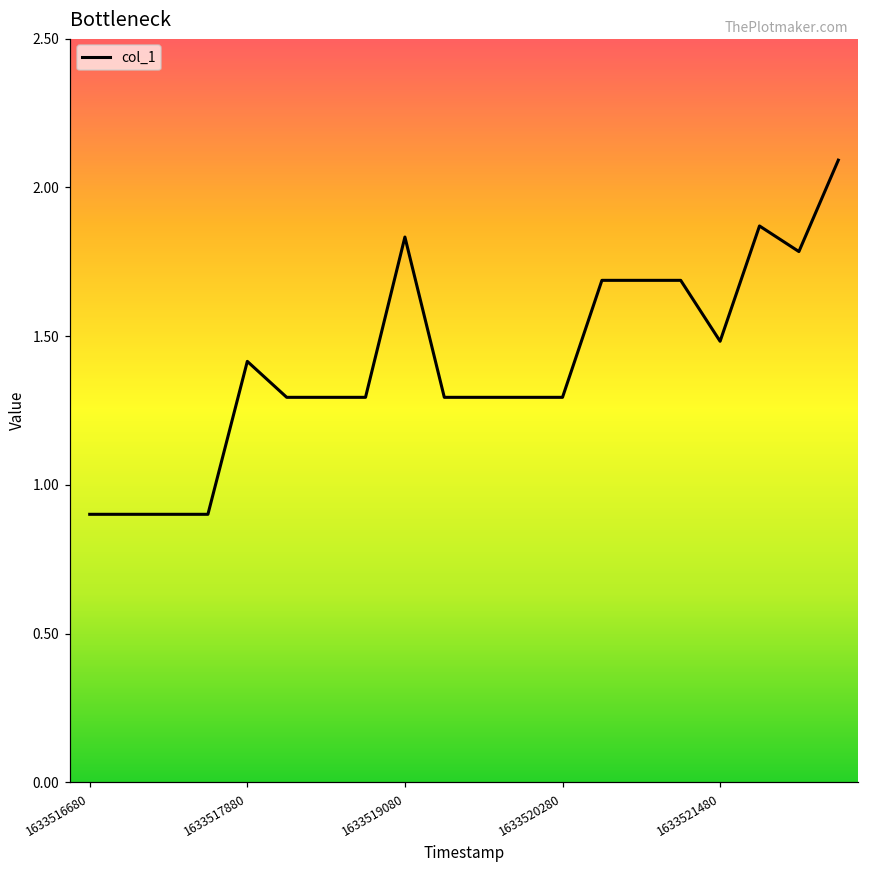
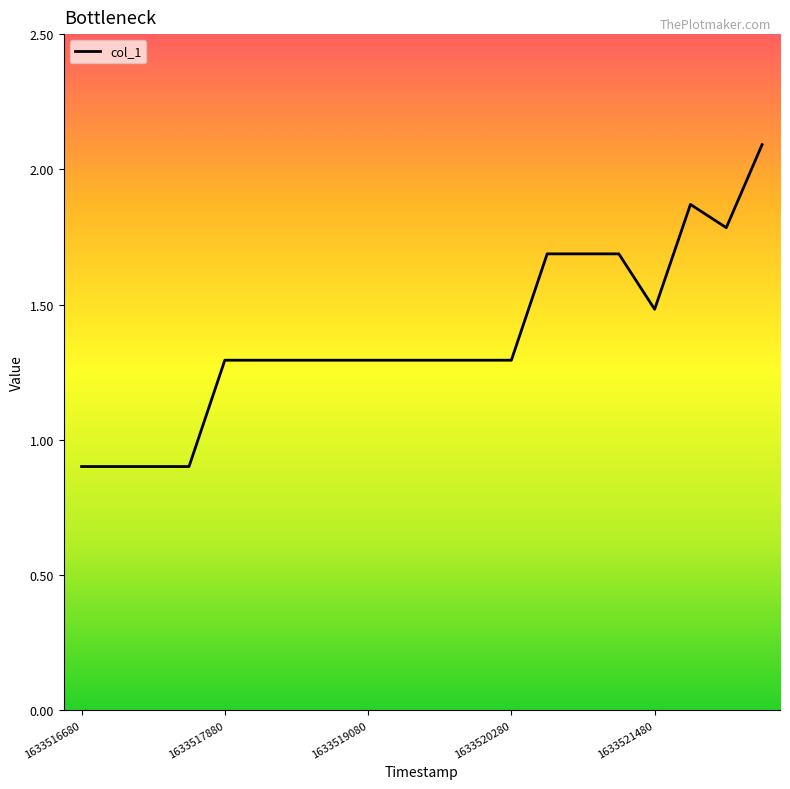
  {
    "1633516680": 0.90,
-   "1633517880": 1.42,
-   "1633519080": 1.83,
+   "1633517880": 1.29,
+   "1633519080": 1.29,
    "1633520280": 1.29,
    "1633521480": 1.48
  }
